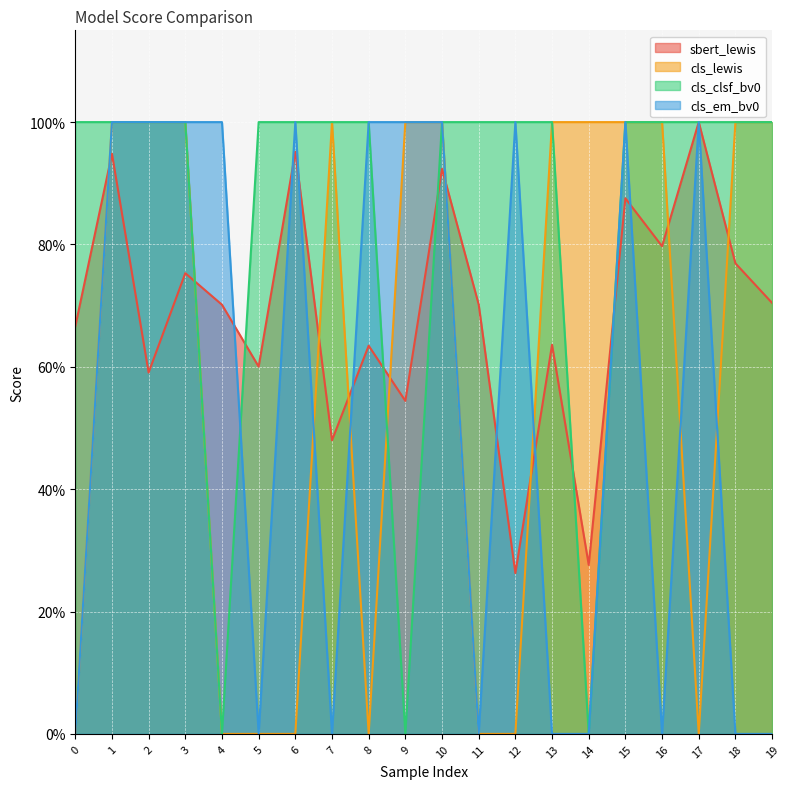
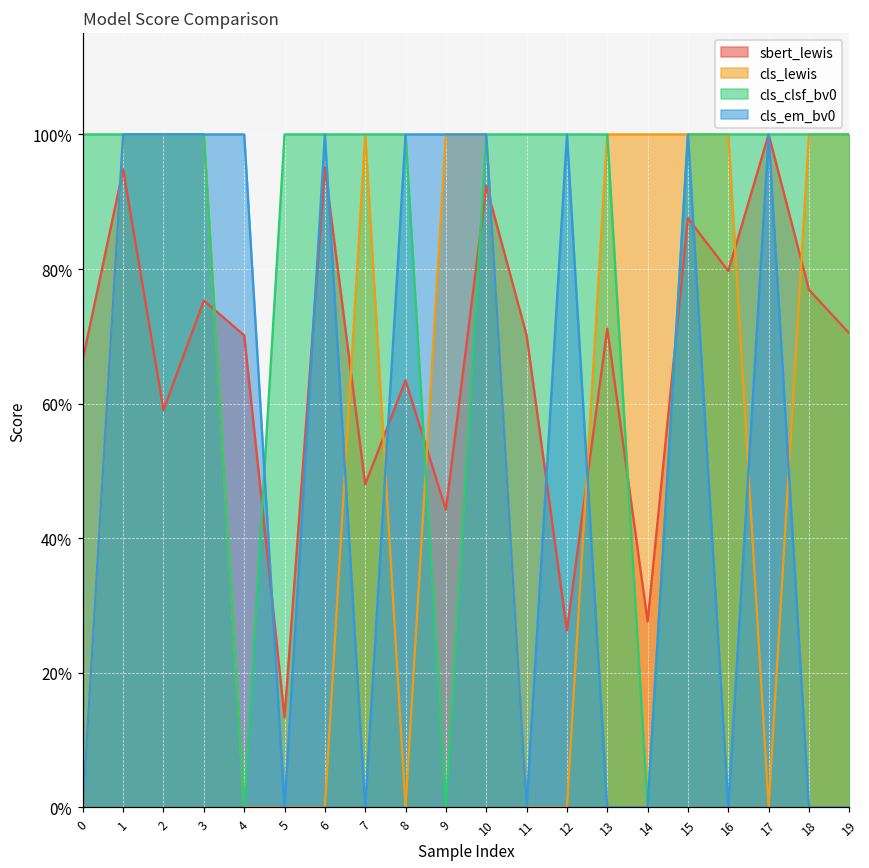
  {
    "sbert_lewis": {
      "0": "67%",
      "1": "95%",
      "2": "59%",
      "3": "75%",
      "4": "70%",
-     "5": "60%",
+     "5": "13%",
      "6": "95%",
      "7": "48%",
      "8": "63%",
-     "9": "54%",
+     "9": "44%",
      "10": "92%",
      "11": "70%",
      "12": "26%",
-     "13": "64%",
+     "13": "71%",
      "14": "28%",
      "15": "88%",
      "16": "80%",
      "18": "77%",
      "19": "70%"
    },
    "cls_lewis": {
      "6": "0%",
      "8": "0%",
      "12": "0%",
      "14": "100%",
      "17": "0%"
    },
    "cls_clsf_bv0": {
      "0": "100%",
      "5": "100%",
      "9": "0%",
      "11": "100%"
    },
    "cls_em_bv0": {
      "4": "100%",
      "7": "0%",
      "13": "0%",
      "16": "0%",
      "18": "0%",
      "19": "0%"
    }
  }
